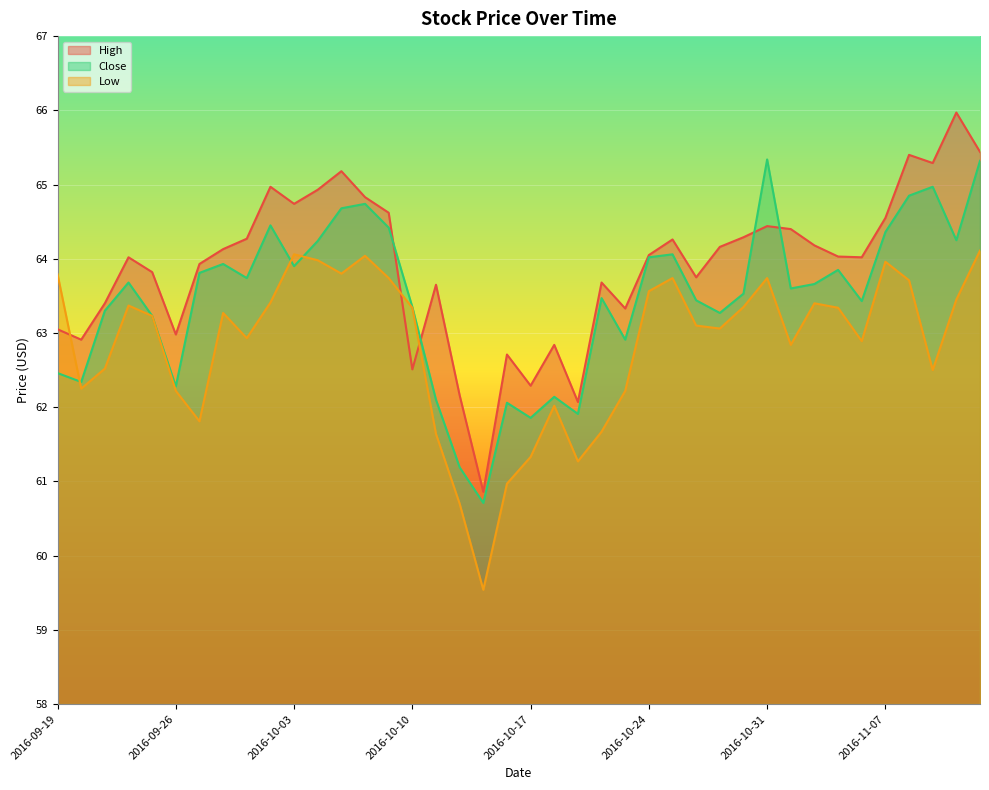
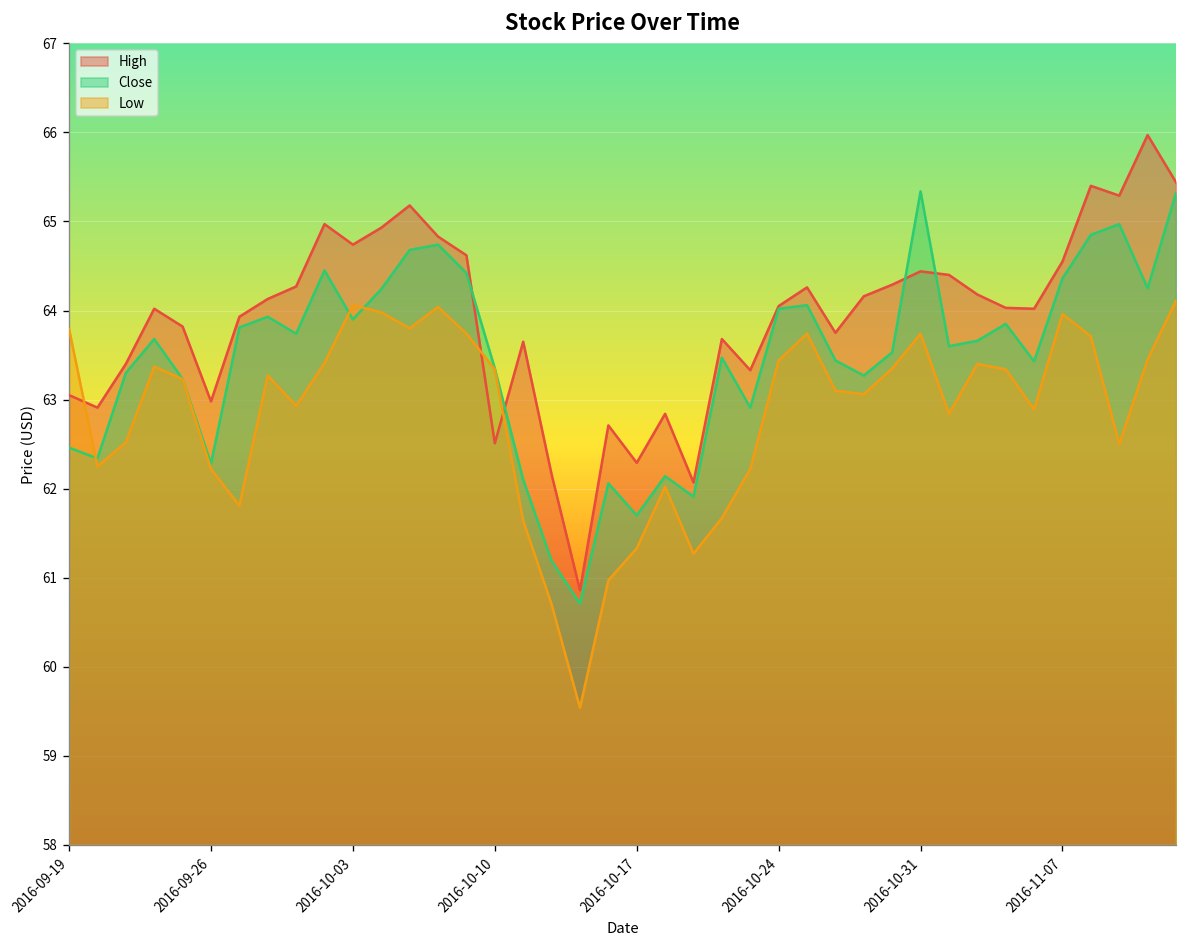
  {
    "High": {
      "2016-09-19": 63.0,
      "2016-09-26": 63.0,
      "2016-10-03": 64.7,
      "2016-10-10": 62.5,
      "2016-10-17": 62.3,
      "2016-10-31": 64.4,
      "2016-11-07": 64.6
    },
    "Close": {
      "2016-09-19": 62.5,
      "2016-09-26": 62.3,
      "2016-10-03": 63.9,
-     "2016-10-17": 61.9,
+     "2016-10-17": 61.7,
      "2016-10-31": 65.3,
      "2016-11-07": 64.4
    },
    "Low": {
      "2016-09-19": 63.8,
      "2016-09-26": 62.2,
      "2016-10-03": 64.1,
      "2016-10-17": 61.3,
-     "2016-10-24": 63.6,
+     "2016-10-24": 63.4,
      "2016-10-31": 63.7,
      "2016-11-07": 64.0
    }
  }
